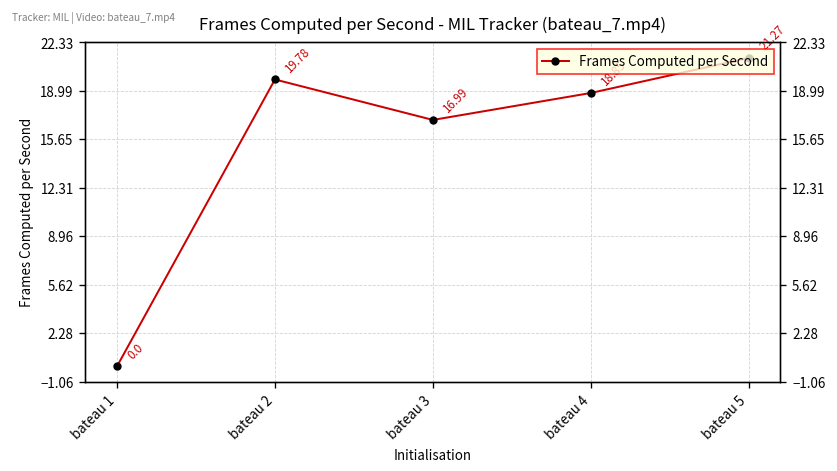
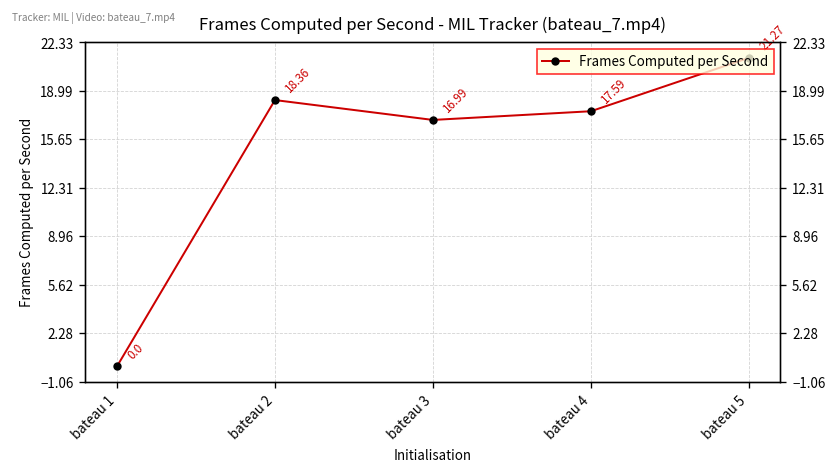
  {
    "bateau 1": 0.0,
-   "bateau 2": 19.78,
+   "bateau 2": 18.36,
    "bateau 3": 16.99,
-   "bateau 4": 18.9
+   "bateau 4": 17.6
  }
